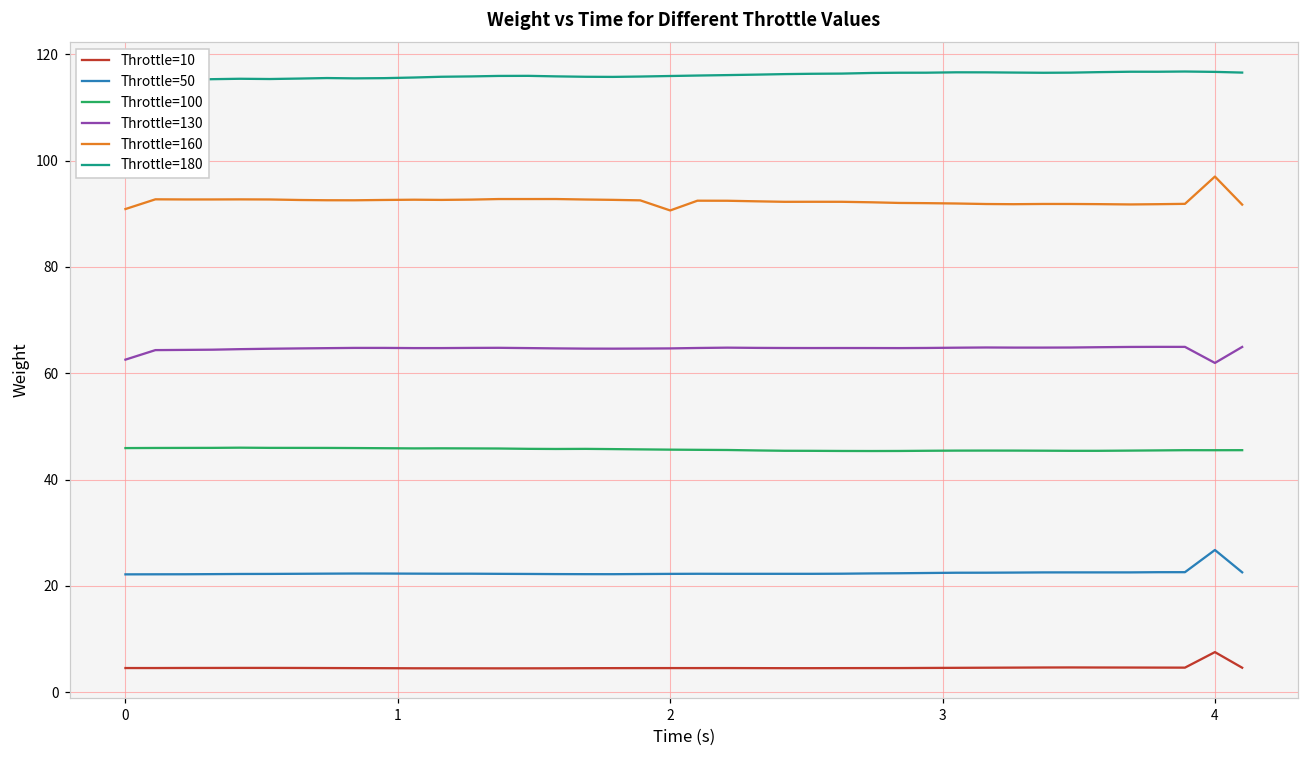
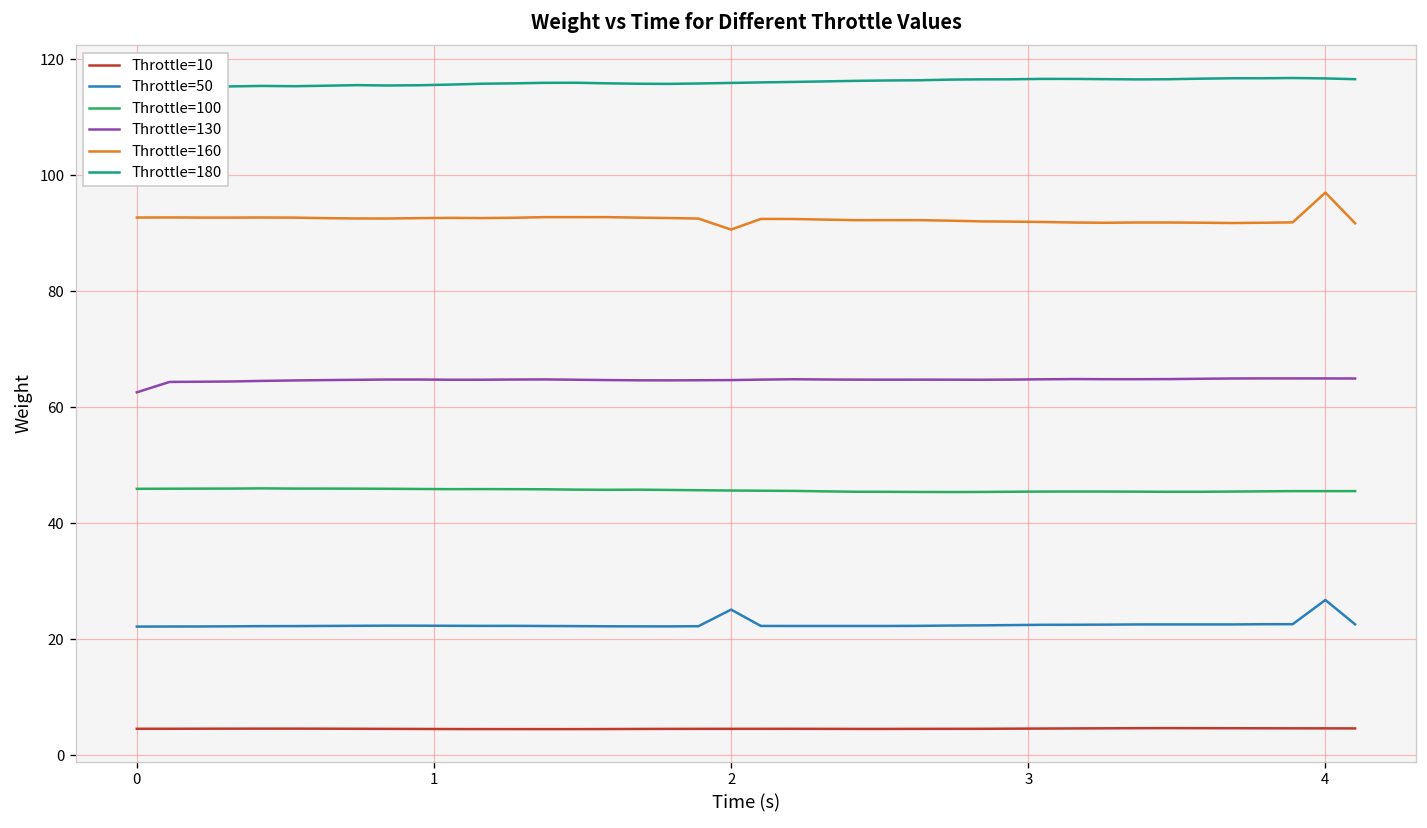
  {
    "Throttle=10": {
      "0": 5,
      "2": 5,
-     "4": 8
+     "4": 5
    },
    "Throttle=50": {
      "0": 22,
-     "2": 22,
+     "2": 25,
      "4": 27
    },
    "Throttle=130": {
      "0": 63,
      "2": 65,
-     "4": 62
+     "4": 65
    },
    "Throttle=160": {
-     "0": 91,
+     "0": 93,
      "2": 91,
      "4": 97
    }
  }
